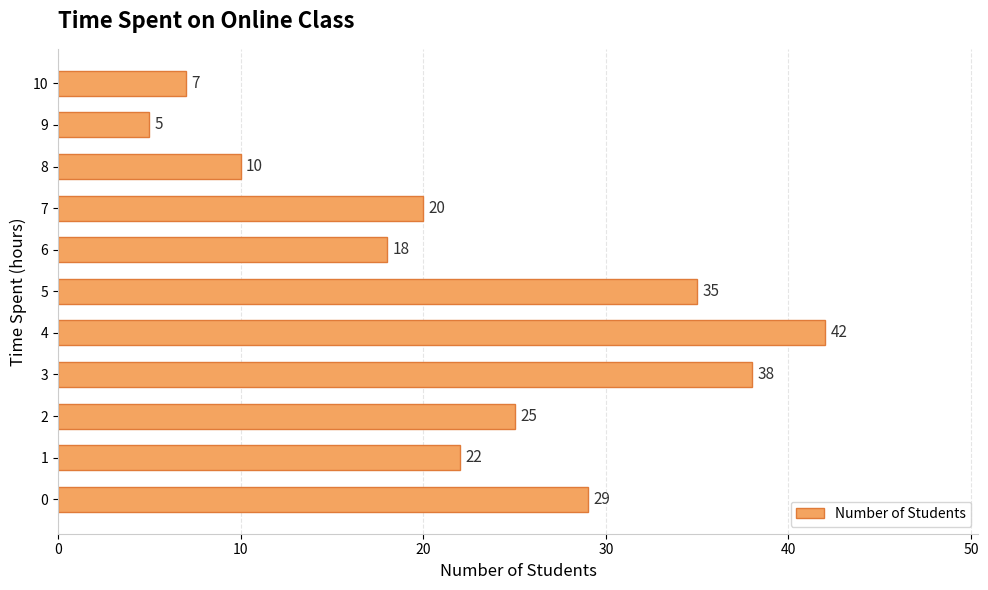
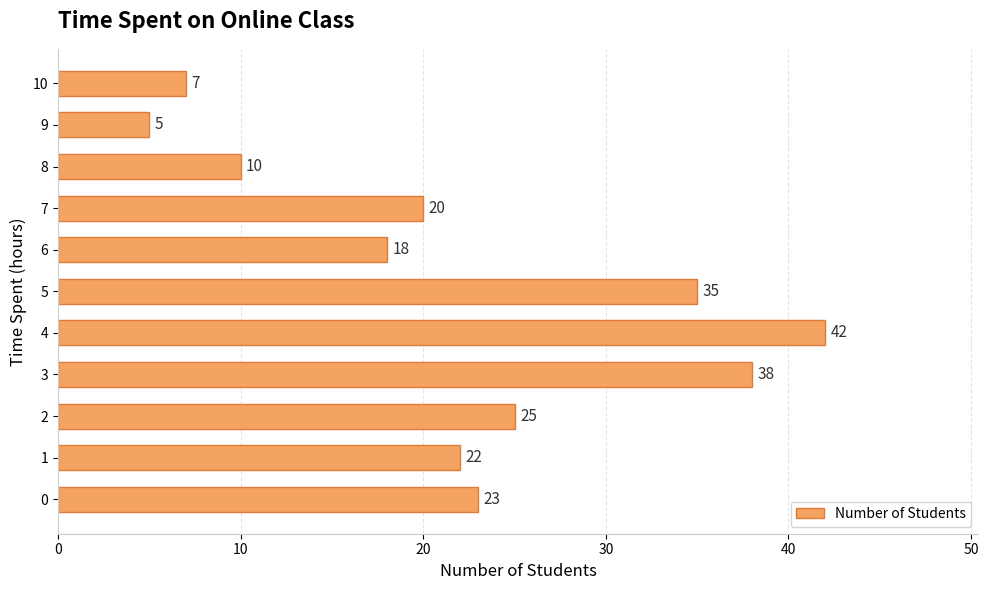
  {
    "10": 7,
    "9": 5,
    "8": 10,
    "7": 20,
    "6": 18,
    "5": 35,
    "4": 42,
    "3": 38,
    "2": 25,
    "1": 22,
-   "0": 29
+   "0": 23
  }
